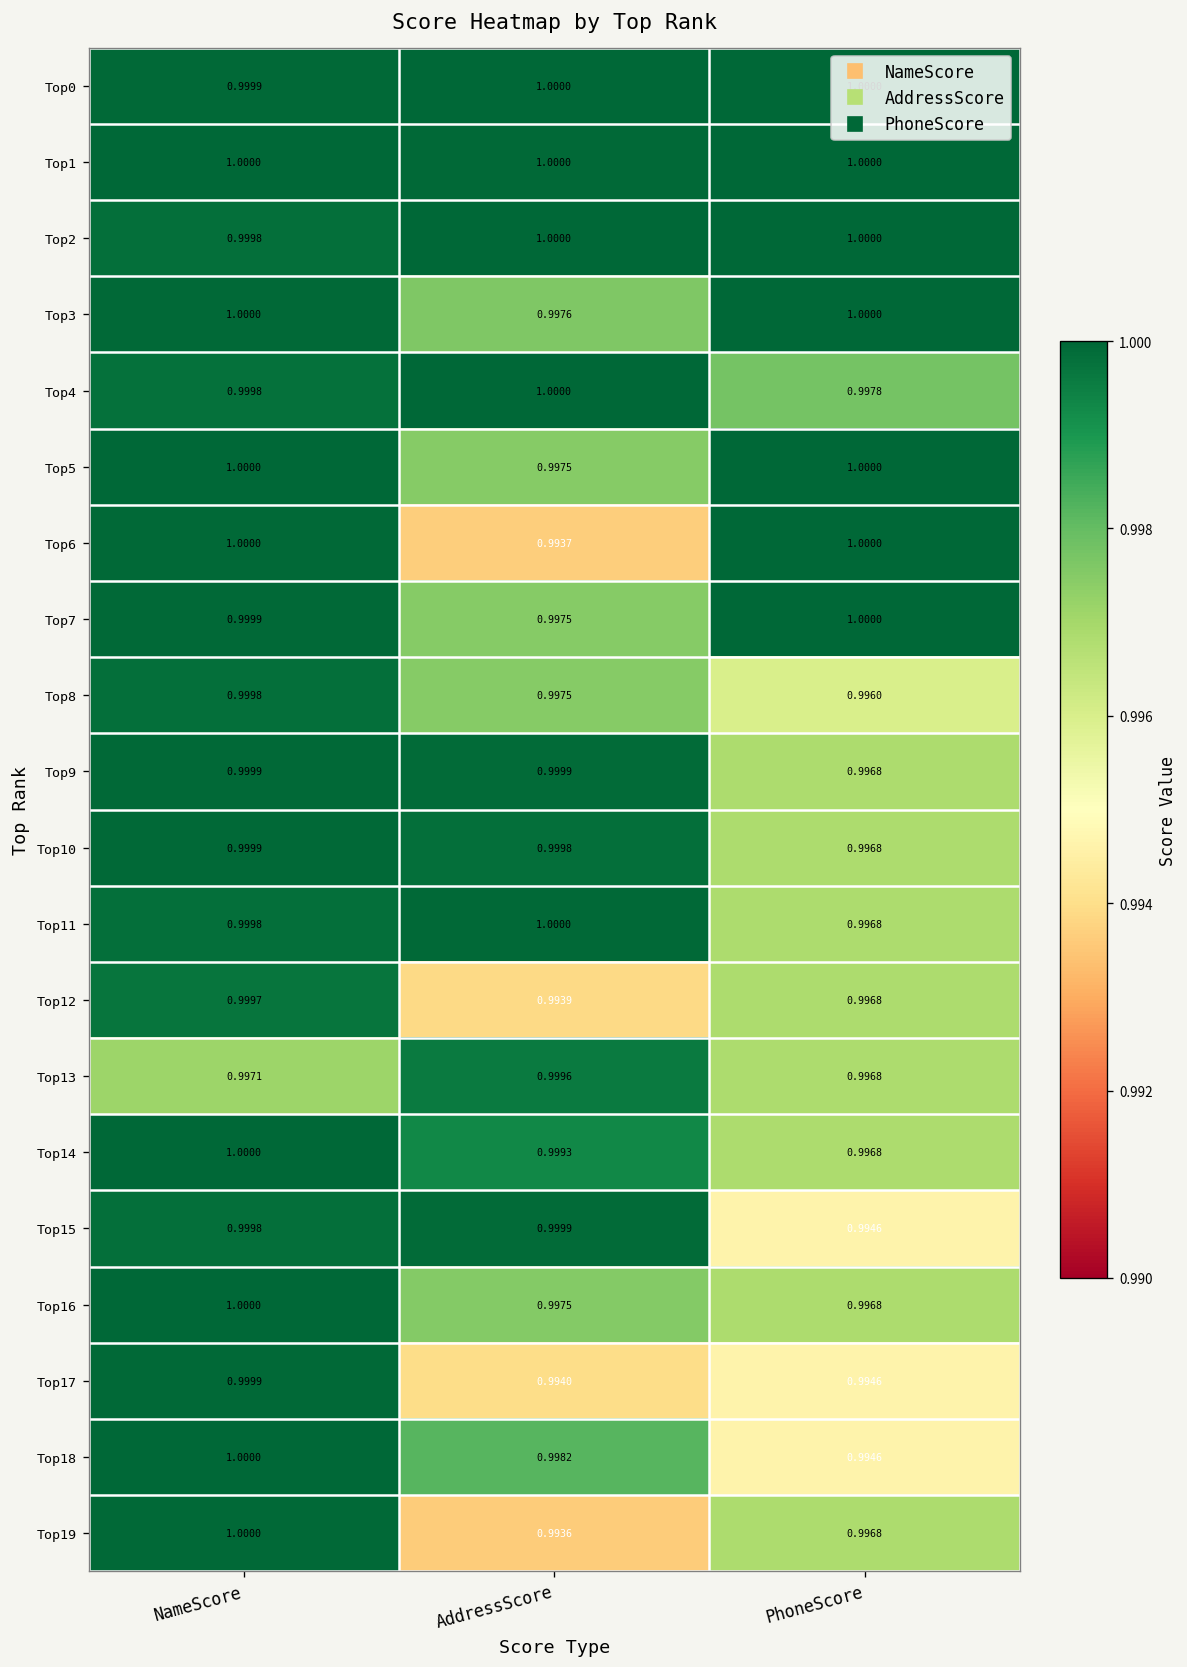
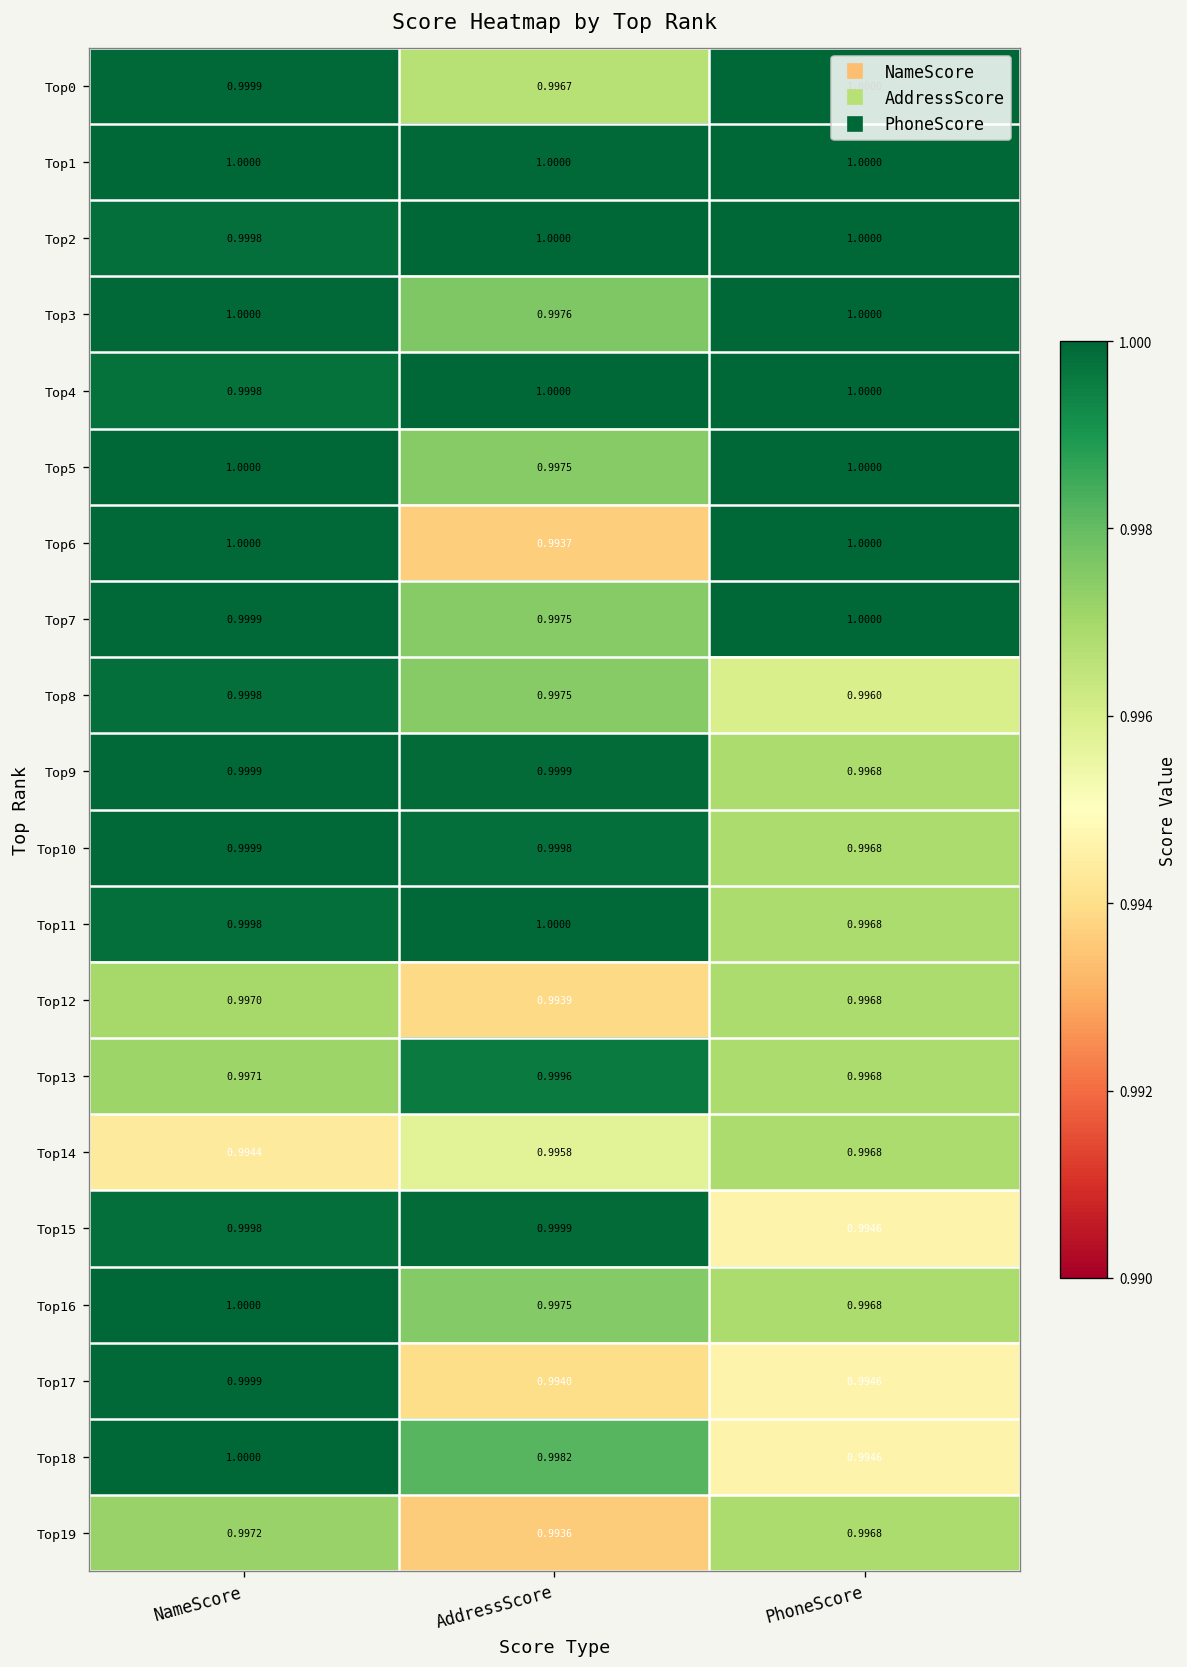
  {
    "Top0": {
      "NameScore": 0.9999,
-     "AddressScore": 1.0000
+     "AddressScore": 0.9967
    },
    "Top1": {
      "NameScore": 1.0000,
      "AddressScore": 1.0000,
      "PhoneScore": 1.0000
    },
    "Top2": {
      "NameScore": 0.9998,
      "AddressScore": 1.0000,
      "PhoneScore": 1.0000
    },
    "Top3": {
      "NameScore": 1.0000,
      "AddressScore": 0.9976,
      "PhoneScore": 1.0000
    },
    "Top4": {
      "NameScore": 0.9998,
      "AddressScore": 1.0000,
-     "PhoneScore": 0.9978
+     "PhoneScore": 1.0000
    },
    "Top5": {
      "NameScore": 1.0000,
      "AddressScore": 0.9975,
      "PhoneScore": 1.0000
    },
    "Top6": {
      "NameScore": 1.0000,
      "AddressScore": 0.9937,
      "PhoneScore": 1.0000
    },
    "Top7": {
      "NameScore": 0.9999,
      "AddressScore": 0.9975,
      "PhoneScore": 1.0000
    },
    "Top8": {
      "NameScore": 0.9998,
      "AddressScore": 0.9975,
      "PhoneScore": 0.9960
    },
    "Top9": {
      "NameScore": 0.9999,
      "AddressScore": 0.9999,
      "PhoneScore": 0.9968
    },
    "Top10": {
      "NameScore": 0.9999,
      "AddressScore": 0.9998,
      "PhoneScore": 0.9968
    },
    "Top11": {
      "NameScore": 0.9998,
      "AddressScore": 1.0000,
      "PhoneScore": 0.9968
    },
    "Top12": {
-     "NameScore": 0.9997,
+     "NameScore": 0.9970,
      "AddressScore": 0.9939,
      "PhoneScore": 0.9968
    },
    "Top13": {
      "NameScore": 0.9971,
      "AddressScore": 0.9996,
      "PhoneScore": 0.9968
    },
    "Top14": {
-     "NameScore": 1.0000,
-     "AddressScore": 0.9993,
+     "NameScore": 0.9944,
+     "AddressScore": 0.9958,
      "PhoneScore": 0.9968
    },
    "Top15": {
      "NameScore": 0.9998,
      "AddressScore": 0.9999,
      "PhoneScore": 0.9946
    },
    "Top16": {
      "NameScore": 1.0000,
      "AddressScore": 0.9975,
      "PhoneScore": 0.9968
    },
    "Top17": {
      "NameScore": 0.9999,
      "AddressScore": 0.9940,
      "PhoneScore": 0.9946
    },
    "Top18": {
      "NameScore": 1.0000,
      "AddressScore": 0.9982,
      "PhoneScore": 0.9946
    },
    "Top19": {
-     "NameScore": 1.0000,
+     "NameScore": 0.9972,
      "AddressScore": 0.9936,
      "PhoneScore": 0.9968
    }
  }
